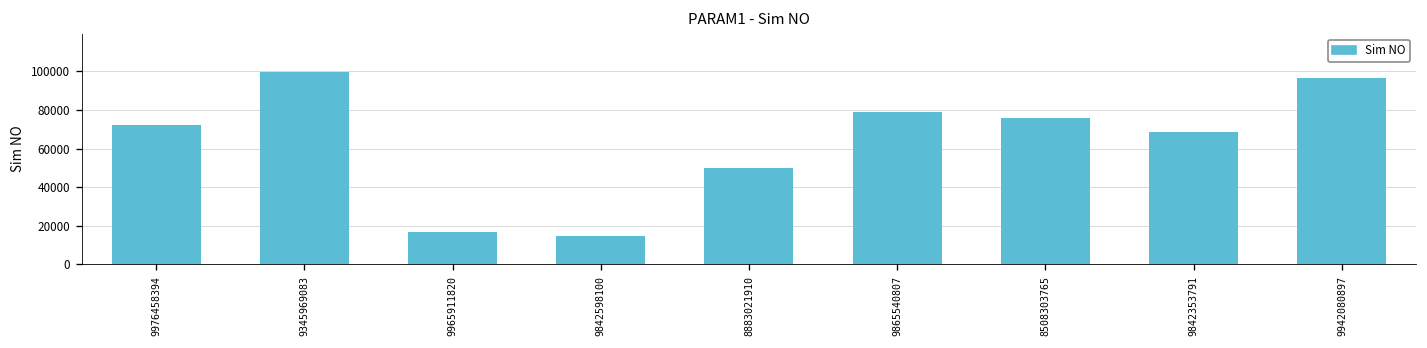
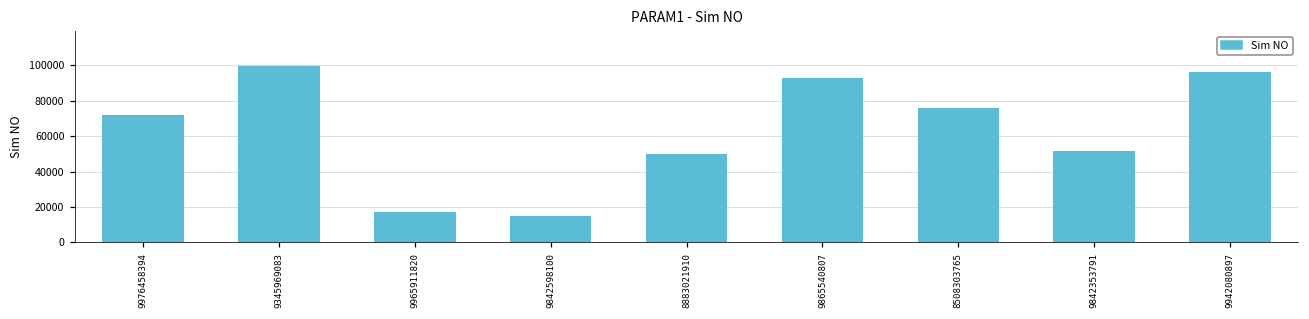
  {
    "9976458394": 72000,
    "9345969083": 99000,
    "9965911820": 17000,
    "9842598100": 15000,
    "8883021910": 50000,
-   "9865540807": 79000,
+   "9865540807": 93000,
    "8508303765": 76000,
-   "9842353791": 68000,
+   "9842353791": 51000,
    "9942080897": 96000
  }
